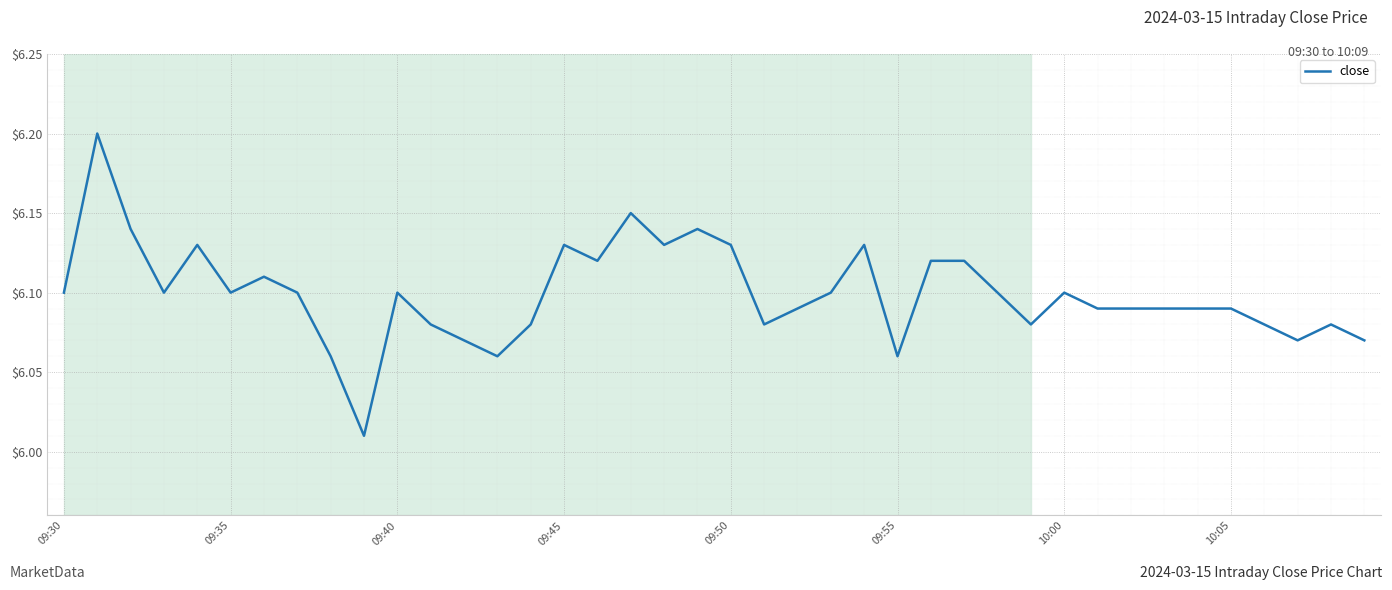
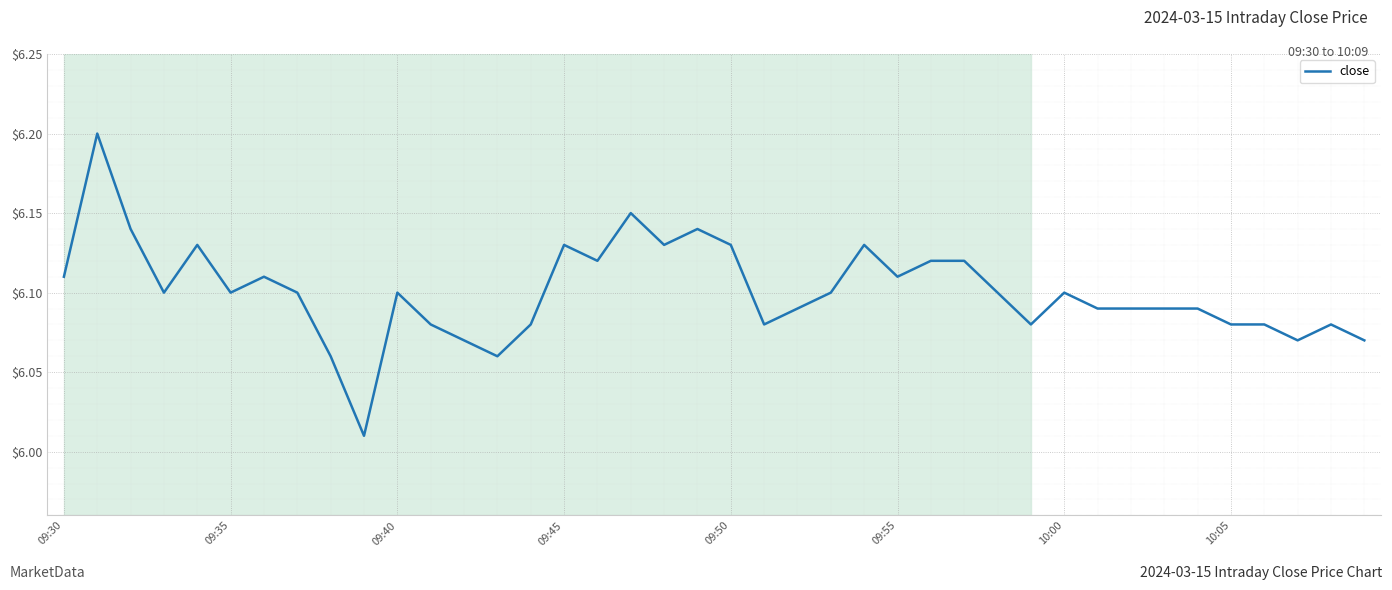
  {
-   "09:30": "$6.10",
+   "09:30": "$6.11",
    "09:35": "$6.10",
    "09:40": "$6.10",
    "09:45": "$6.13",
    "09:50": "$6.13",
-   "09:55": "$6.06",
+   "09:55": "$6.11",
    "10:00": "$6.10",
-   "10:05": "$6.09"
+   "10:05": "$6.08"
  }
